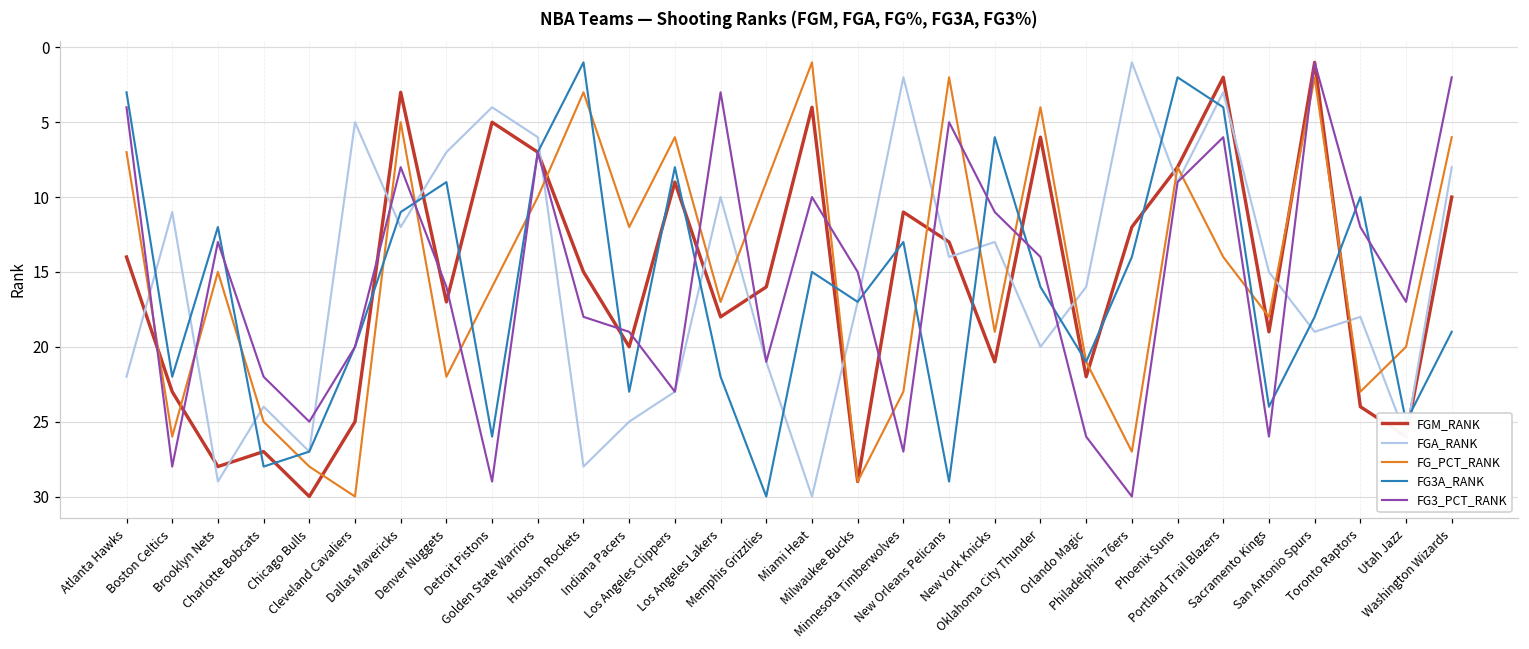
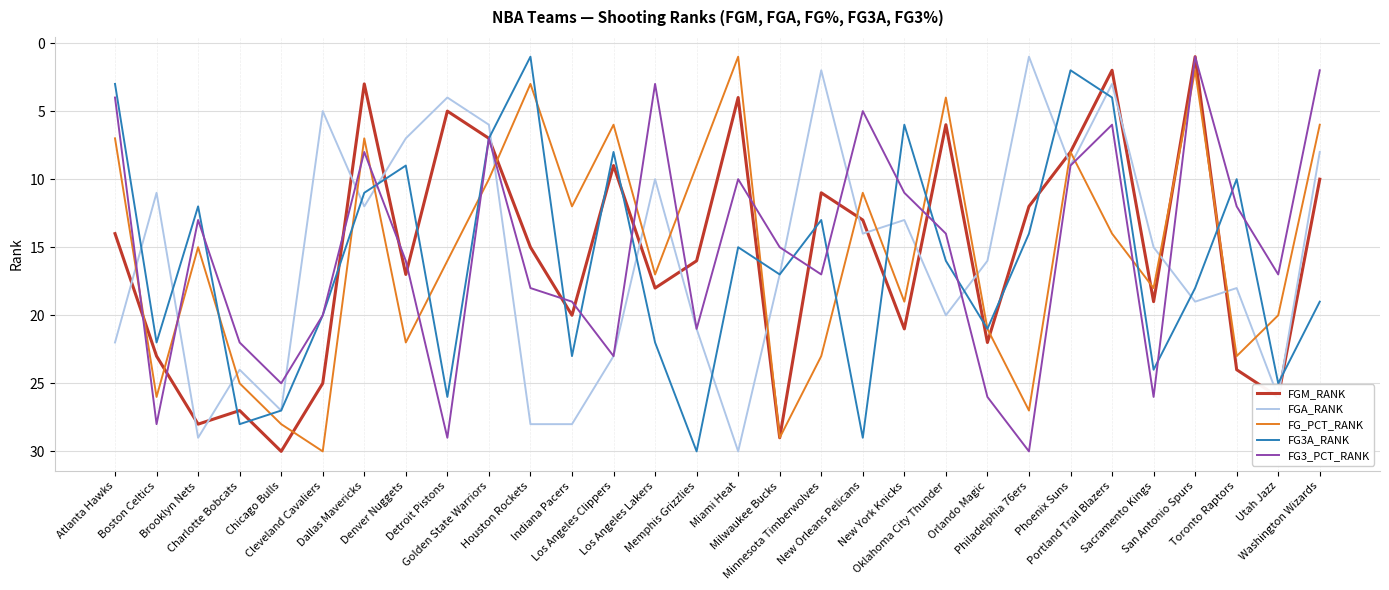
  {
    "FGM_RANK": {
      "Atlanta Hawks": 14,
      "Boston Celtics": 23,
      "Brooklyn Nets": 28,
      "Charlotte Bobcats": 27,
      "Chicago Bulls": 30,
      "Cleveland Cavaliers": 25,
      "Dallas Mavericks": 3,
      "Denver Nuggets": 17,
      "Detroit Pistons": 5,
      "Houston Rockets": 15,
      "Indiana Pacers": 20,
      "Los Angeles Clippers": 9,
      "Los Angeles Lakers": 18,
      "Memphis Grizzlies": 16,
      "Miami Heat": 4,
      "Minnesota Timberwolves": 11,
      "New Orleans Pelicans": 13,
      "New York Knicks": 21,
      "Oklahoma City Thunder": 6,
      "Orlando Magic": 22,
      "Philadelphia 76ers": 12,
      "Portland Trail Blazers": 2,
      "Sacramento Kings": 19,
      "Toronto Raptors": 24,
      "Washington Wizards": 10
    },
    "FGA_RANK": {
      "Atlanta Hawks": 22,
      "Boston Celtics": 11,
      "Brooklyn Nets": 29,
      "Charlotte Bobcats": 24,
      "Cleveland Cavaliers": 5,
      "Dallas Mavericks": 12,
      "Denver Nuggets": 7,
      "Detroit Pistons": 4,
      "Golden State Warriors": 6,
      "Houston Rockets": 28,
-     "Indiana Pacers": 25,
+     "Indiana Pacers": 28,
      "Los Angeles Lakers": 10,
      "Miami Heat": 30,
      "Minnesota Timberwolves": 2,
      "New Orleans Pelicans": 14,
      "New York Knicks": 13,
      "Oklahoma City Thunder": 20,
      "Orlando Magic": 16,
      "Philadelphia 76ers": 1,
      "Portland Trail Blazers": 3,
      "Sacramento Kings": 15,
      "San Antonio Spurs": 19,
      "Toronto Raptors": 18,
      "Washington Wizards": 8
    },
    "FG_PCT_RANK": {
      "Atlanta Hawks": 7,
      "Boston Celtics": 26,
      "Brooklyn Nets": 15,
      "Charlotte Bobcats": 25,
      "Chicago Bulls": 28,
      "Cleveland Cavaliers": 30,
-     "Dallas Mavericks": 5,
+     "Dallas Mavericks": 7,
      "Denver Nuggets": 22,
      "Detroit Pistons": 16,
      "Golden State Warriors": 10,
      "Houston Rockets": 3,
      "Indiana Pacers": 12,
      "Los Angeles Clippers": 6,
      "Los Angeles Lakers": 17,
      "Memphis Grizzlies": 9,
      "Miami Heat": 1,
      "Minnesota Timberwolves": 23,
-     "New Orleans Pelicans": 2,
+     "New Orleans Pelicans": 11,
      "New York Knicks": 19,
      "Oklahoma City Thunder": 4,
      "Philadelphia 76ers": 27,
      "Portland Trail Blazers": 14,
      "Sacramento Kings": 18,
      "San Antonio Spurs": 2,
      "Toronto Raptors": 23,
      "Utah Jazz": 20,
      "Washington Wizards": 6
    },
    "FG3A_RANK": {
      "Atlanta Hawks": 3,
      "Boston Celtics": 22,
      "Brooklyn Nets": 12,
      "Charlotte Bobcats": 28,
      "Dallas Mavericks": 11,
      "Denver Nuggets": 9,
      "Detroit Pistons": 26,
      "Houston Rockets": 1,
      "Indiana Pacers": 23,
      "Los Angeles Clippers": 8,
      "Los Angeles Lakers": 22,
      "Memphis Grizzlies": 30,
      "Miami Heat": 15,
      "Minnesota Timberwolves": 13,
      "New Orleans Pelicans": 29,
      "New York Knicks": 6,
      "Oklahoma City Thunder": 16,
      "Philadelphia 76ers": 14,
      "Phoenix Suns": 2,
      "Portland Trail Blazers": 4,
      "Sacramento Kings": 24,
      "San Antonio Spurs": 18,
      "Toronto Raptors": 10,
      "Utah Jazz": 25,
      "Washington Wizards": 19
    },
    "FG3_PCT_RANK": {
      "Atlanta Hawks": 4,
      "Boston Celtics": 28,
      "Brooklyn Nets": 13,
      "Charlotte Bobcats": 22,
      "Chicago Bulls": 25,
      "Dallas Mavericks": 8,
      "Denver Nuggets": 16,
      "Detroit Pistons": 29,
      "Houston Rockets": 18,
      "Indiana Pacers": 19,
      "Los Angeles Lakers": 3,
      "Miami Heat": 10,
      "Milwaukee Bucks": 15,
-     "Minnesota Timberwolves": 27,
+     "Minnesota Timberwolves": 17,
      "New Orleans Pelicans": 5,
      "New York Knicks": 11,
      "Oklahoma City Thunder": 14,
      "Orlando Magic": 26,
      "Philadelphia 76ers": 30,
      "Portland Trail Blazers": 6,
      "Sacramento Kings": 26,
      "Toronto Raptors": 12,
      "Utah Jazz": 17,
      "Washington Wizards": 2
    }
  }
